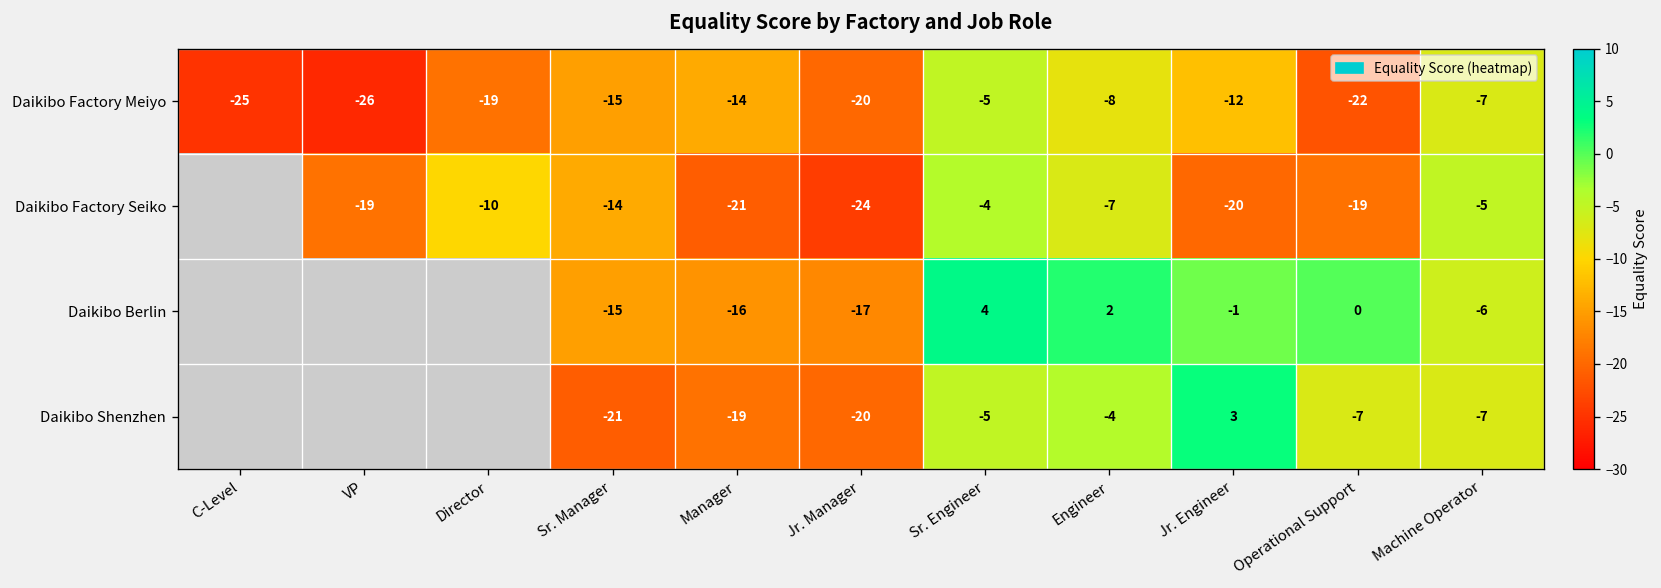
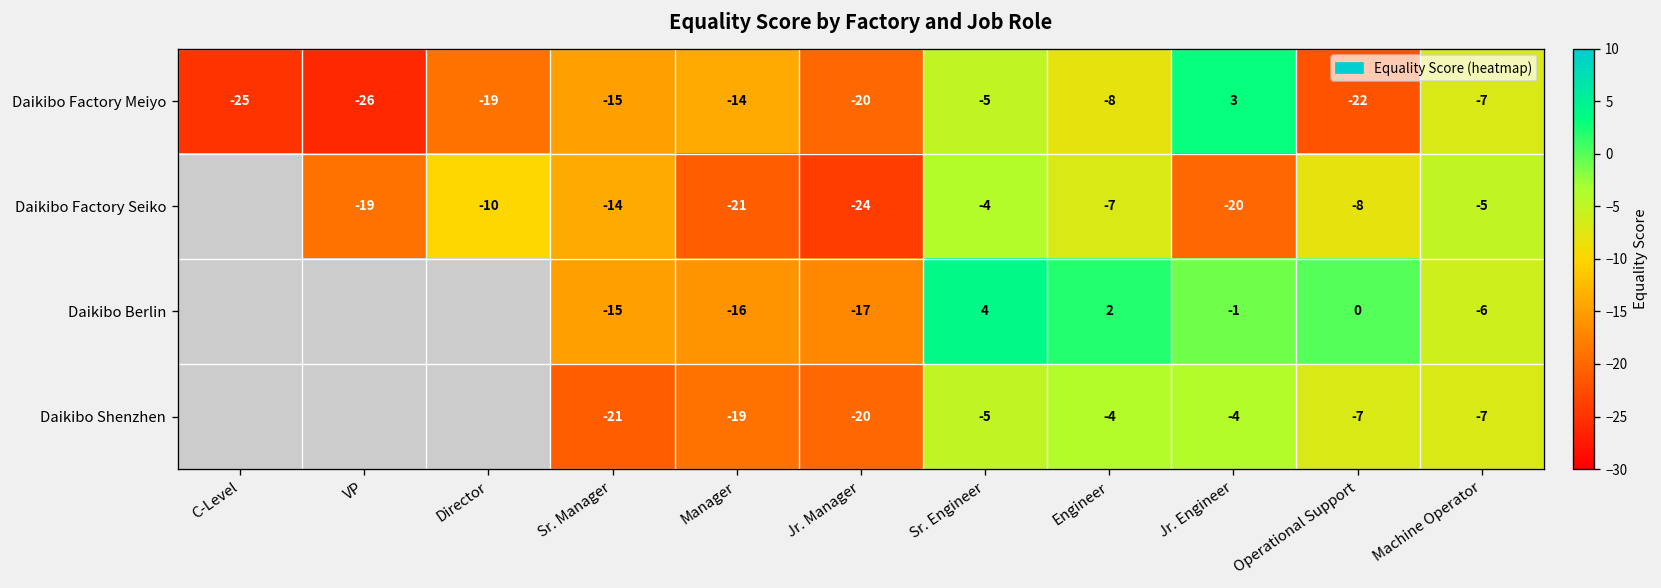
  {
    "Daikibo Factory Meiyo": {
      "C-Level": -25,
      "VP": -26,
      "Director": -19,
      "Sr. Manager": -15,
      "Manager": -14,
      "Jr. Manager": -20,
      "Sr. Engineer": -5,
      "Engineer": -8,
-     "Jr. Engineer": -12,
+     "Jr. Engineer": 3,
      "Operational Support": -22,
      "Machine Operator": -7
    },
    "Daikibo Factory Seiko": {
      "VP": -19,
      "Director": -10,
      "Sr. Manager": -14,
      "Manager": -21,
      "Jr. Manager": -24,
      "Sr. Engineer": -4,
      "Engineer": -7,
      "Jr. Engineer": -20,
-     "Operational Support": -19,
+     "Operational Support": -8,
      "Machine Operator": -5
    },
    "Daikibo Berlin": {
      "Sr. Manager": -15,
      "Manager": -16,
      "Jr. Manager": -17,
      "Sr. Engineer": 4,
      "Engineer": 2,
      "Jr. Engineer": -1,
      "Operational Support": 0,
      "Machine Operator": -6
    },
    "Daikibo Shenzhen": {
      "Sr. Manager": -21,
      "Manager": -19,
      "Jr. Manager": -20,
      "Sr. Engineer": -5,
      "Engineer": -4,
-     "Jr. Engineer": 3,
+     "Jr. Engineer": -4,
      "Operational Support": -7,
      "Machine Operator": -7
    }
  }
